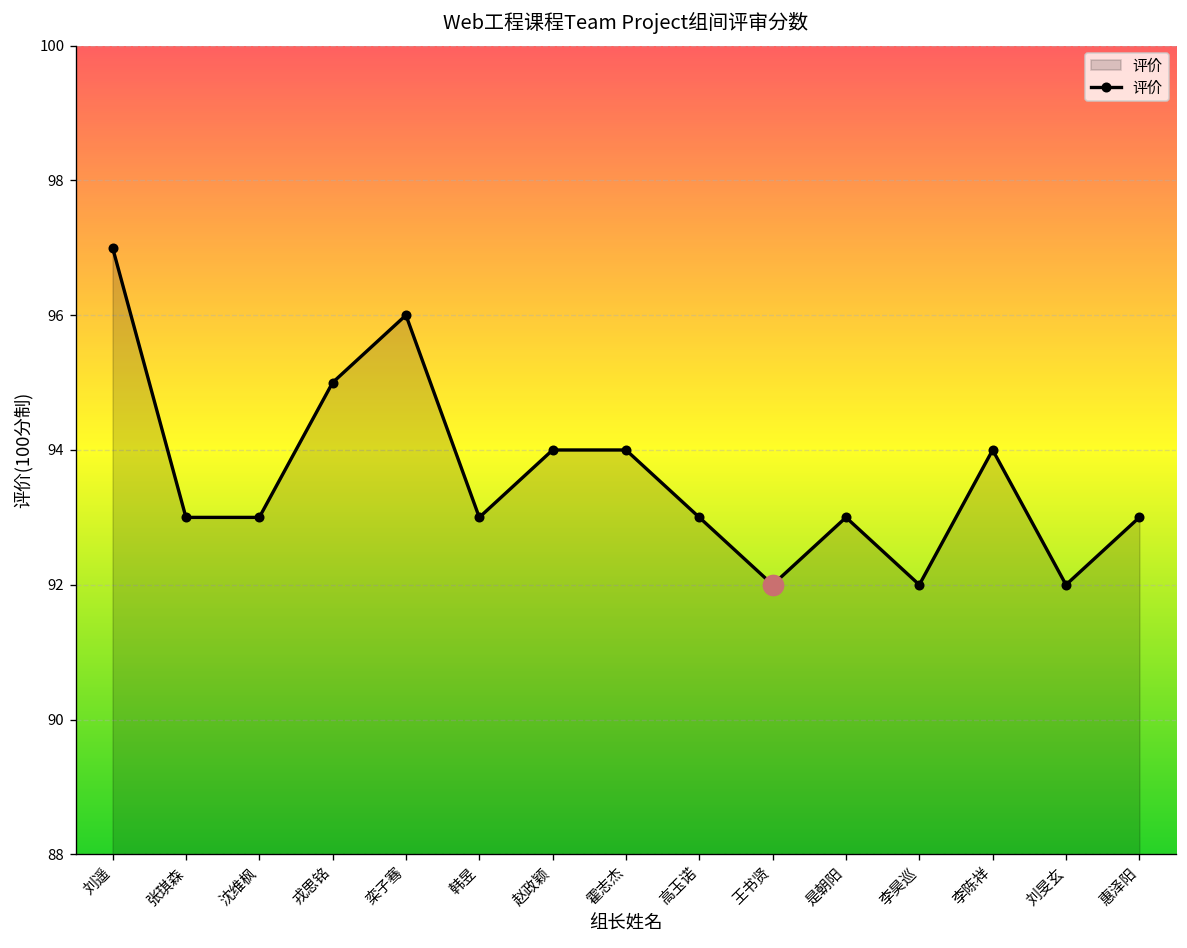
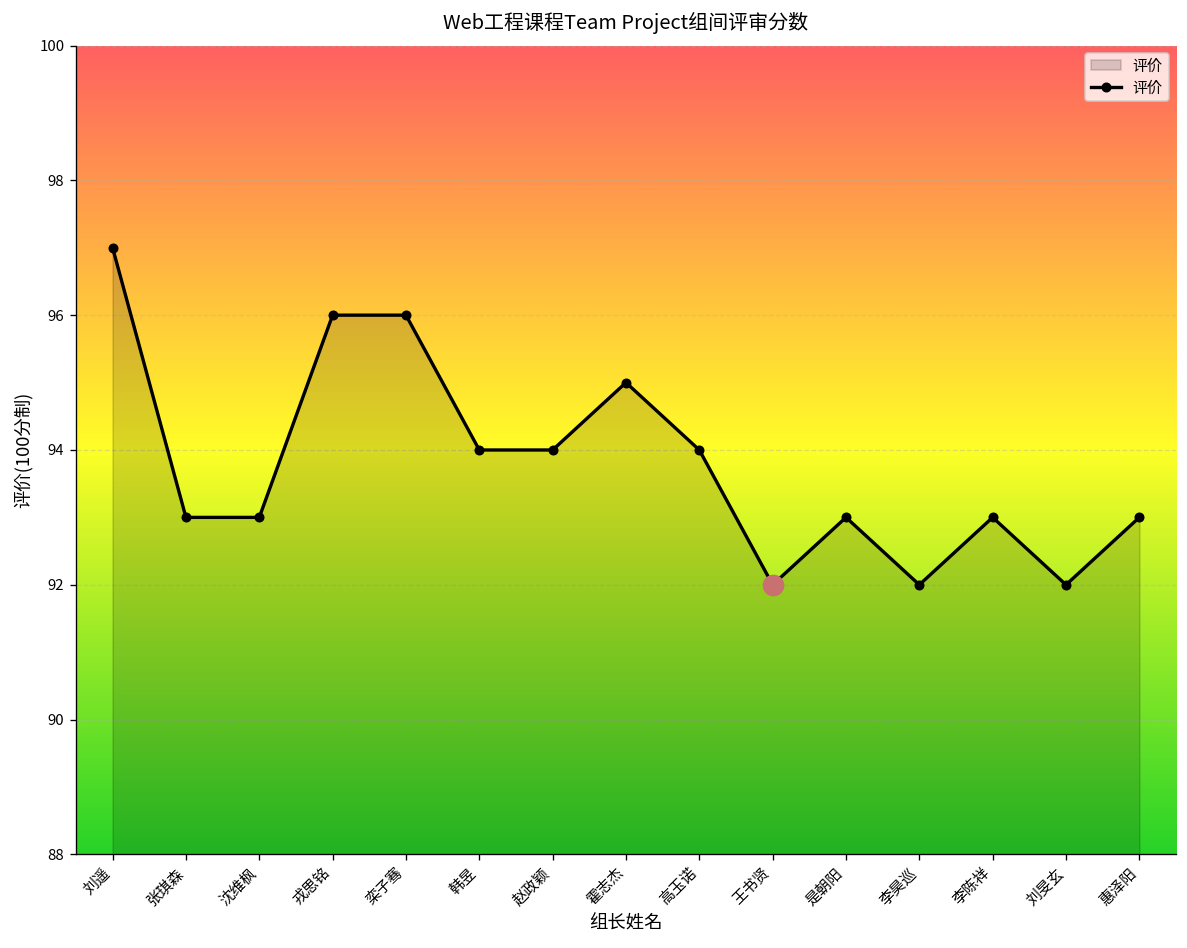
  {
    "评价": {
      "刘遥": 97,
      "张琪森": 93,
      "沈维枫": 93,
-     "戎思铭": 95,
+     "戎思铭": 96,
      "栾子骞": 96,
-     "韩昱": 93,
+     "韩昱": 94,
      "赵政颖": 94,
-     "霍志杰": 94,
-     "高玉诺": 93,
+     "霍志杰": 95,
+     "高玉诺": 94,
      "是朝阳": 93,
      "李昊巡": 92,
-     "李陈祥": 94,
+     "李陈祥": 93,
      "刘旻玄": 92,
      "惠泽阳": 93
    }
  }
